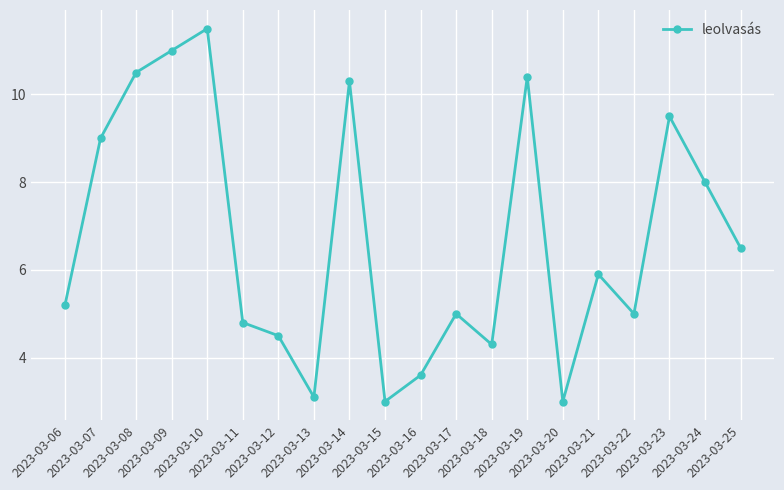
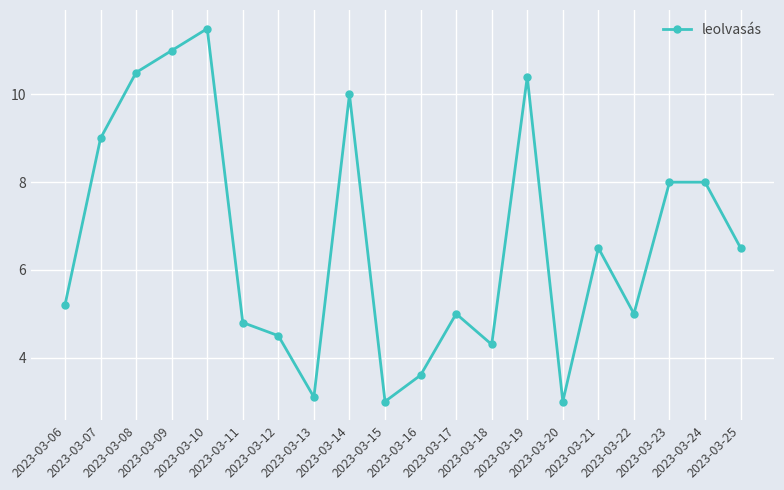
  {
    "2023-03-06": 5.2,
    "2023-03-07": 9.0,
    "2023-03-08": 10.5,
    "2023-03-09": 11.0,
    "2023-03-10": 11.5,
    "2023-03-11": 4.8,
    "2023-03-12": 4.5,
    "2023-03-13": 3.1,
-   "2023-03-14": 10.3,
+   "2023-03-14": 10.0,
    "2023-03-15": 3.0,
    "2023-03-16": 3.6,
    "2023-03-17": 5.0,
    "2023-03-18": 4.3,
    "2023-03-19": 10.4,
    "2023-03-20": 3.0,
-   "2023-03-21": 5.9,
+   "2023-03-21": 6.5,
    "2023-03-22": 5.0,
-   "2023-03-23": 9.5,
+   "2023-03-23": 8.0,
    "2023-03-24": 8.0,
    "2023-03-25": 6.5
  }
